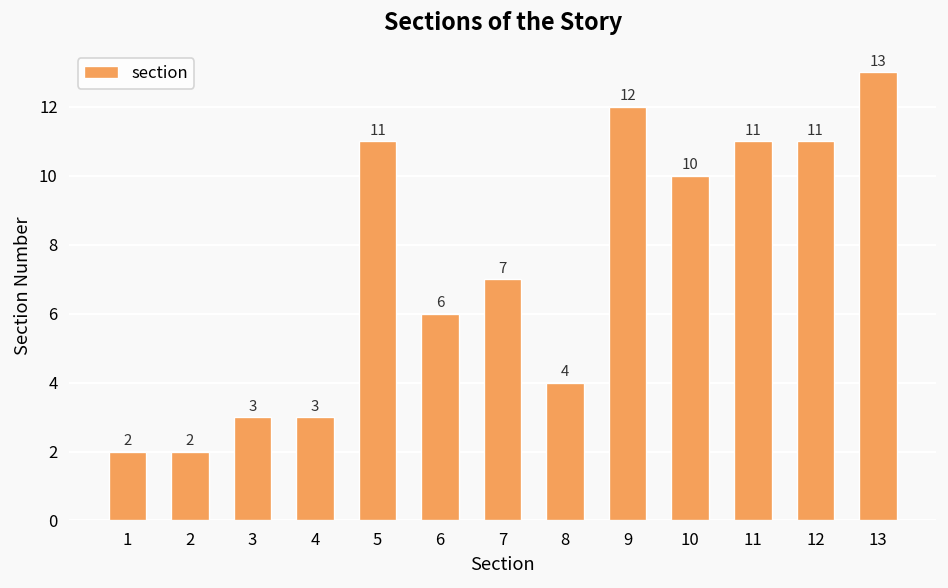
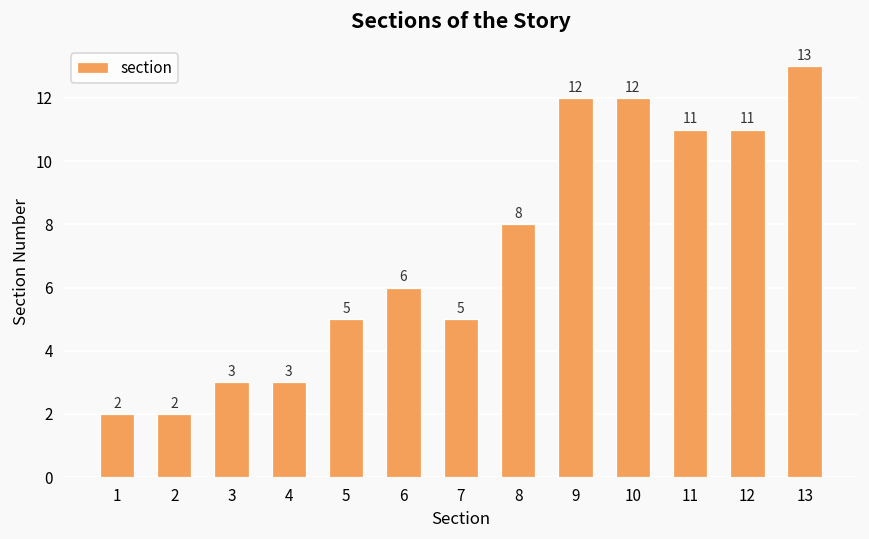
  {
    "1": 2,
    "2": 2,
    "3": 3,
    "4": 3,
-   "5": 11,
+   "5": 5,
    "6": 6,
-   "7": 7,
-   "8": 4,
+   "7": 5,
+   "8": 8,
    "9": 12,
-   "10": 10,
+   "10": 12,
    "11": 11,
    "12": 11,
    "13": 13
  }
